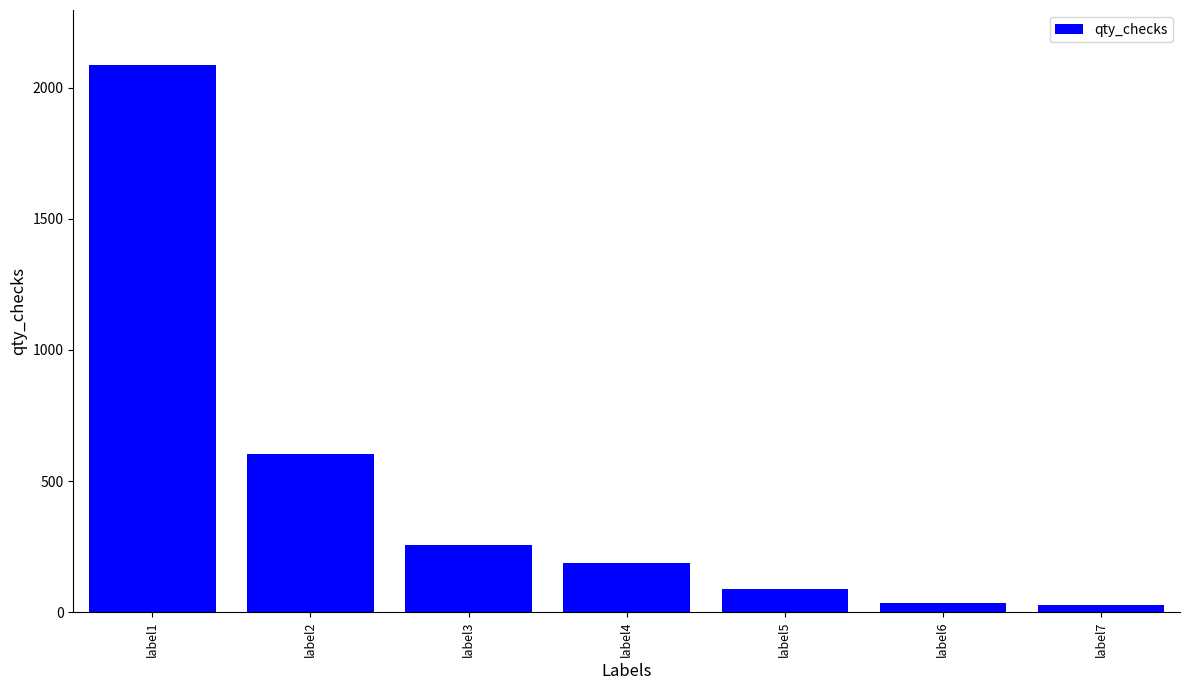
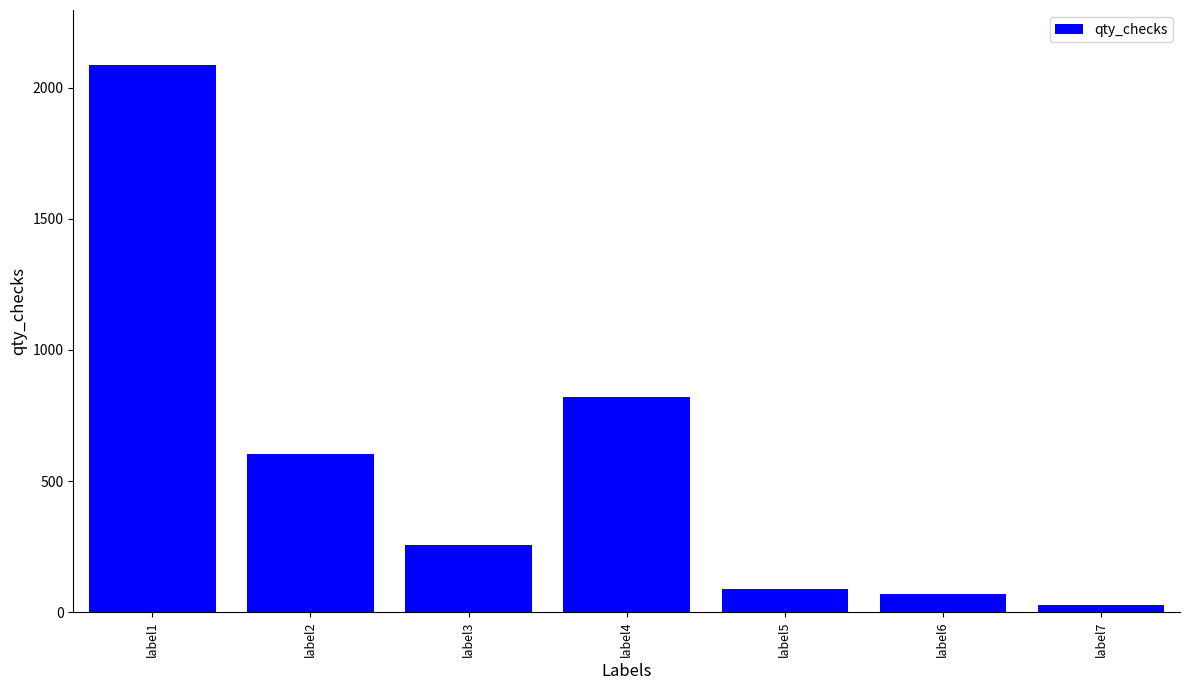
  {
    "label1": 2090,
    "label2": 600,
    "label3": 260,
-   "label4": 190,
+   "label4": 820,
    "label5": 90,
-   "label6": 40,
+   "label6": 70,
    "label7": 30
  }
